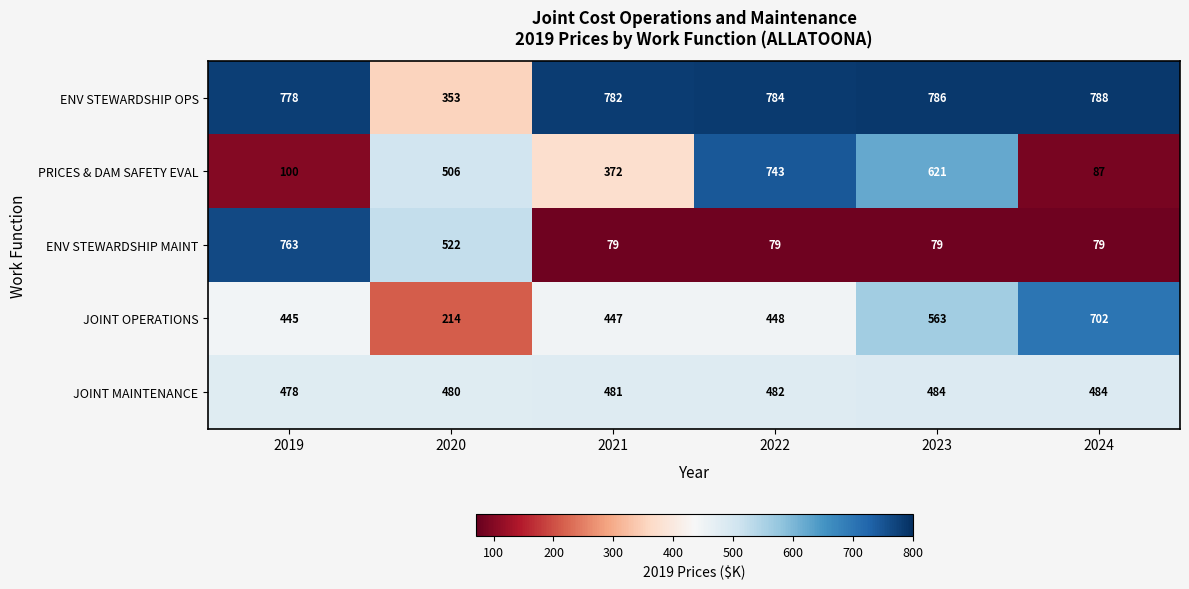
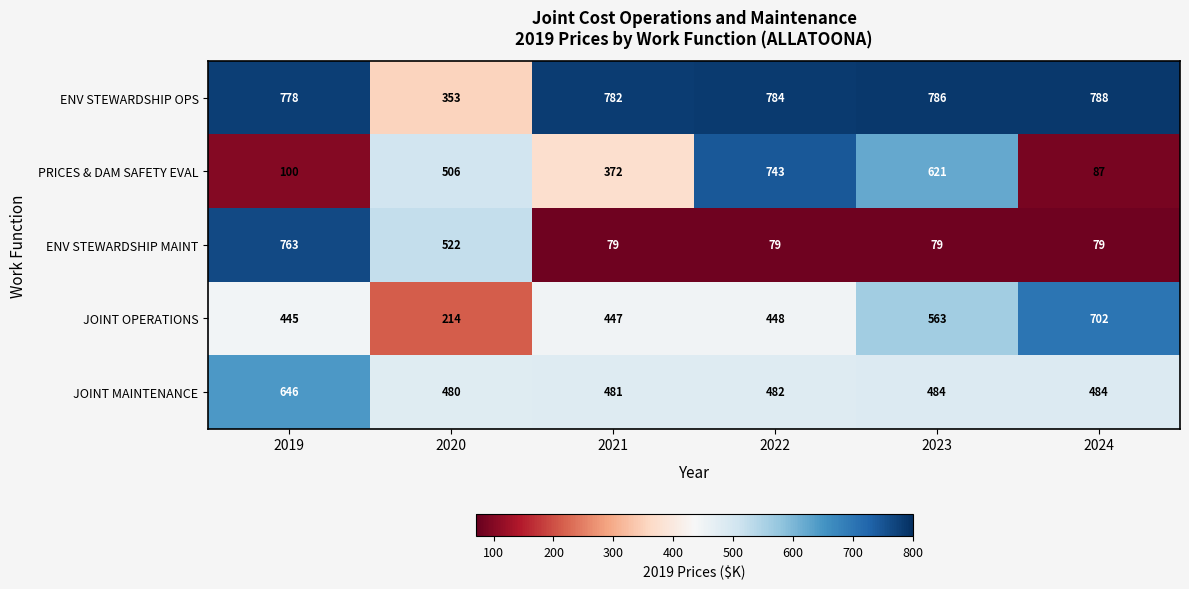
  {
    "ENV STEWARDSHIP OPS": {
      "2019": 778,
      "2020": 353,
      "2021": 782,
      "2022": 784,
      "2023": 786,
      "2024": 788
    },
    "PRICES & DAM SAFETY EVAL": {
      "2019": 100,
      "2020": 506,
      "2021": 372,
      "2022": 743,
      "2023": 621,
      "2024": 87
    },
    "ENV STEWARDSHIP MAINT": {
      "2019": 763,
      "2020": 522,
      "2021": 79,
      "2022": 79,
      "2023": 79,
      "2024": 79
    },
    "JOINT OPERATIONS": {
      "2019": 445,
      "2020": 214,
      "2021": 447,
      "2022": 448,
      "2023": 563,
      "2024": 702
    },
    "JOINT MAINTENANCE": {
-     "2019": 478,
+     "2019": 646,
      "2020": 480,
      "2021": 481,
      "2022": 482,
      "2023": 484,
      "2024": 484
    }
  }
